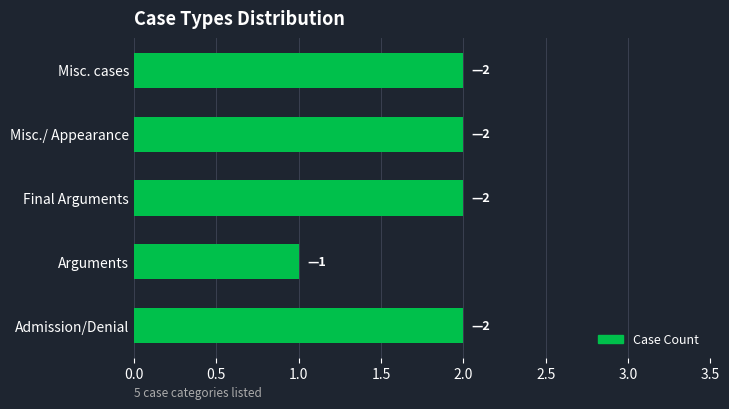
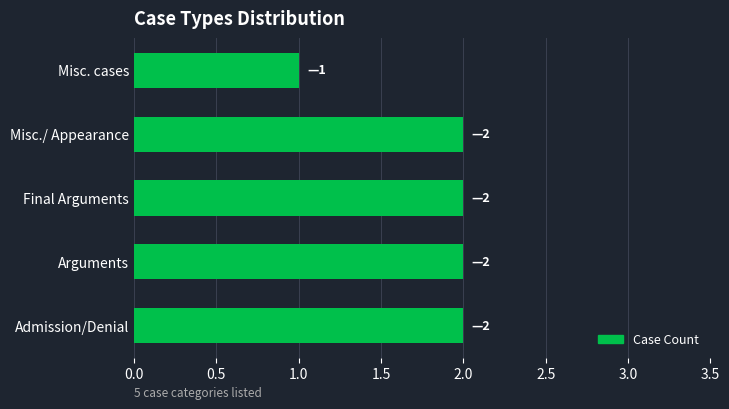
  {
-   "Misc. cases": 2,
+   "Misc. cases": 1,
    "Misc./ Appearance": 2,
    "Final Arguments": 2,
-   "Arguments": 1,
+   "Arguments": 2,
    "Admission/Denial": 2
  }
